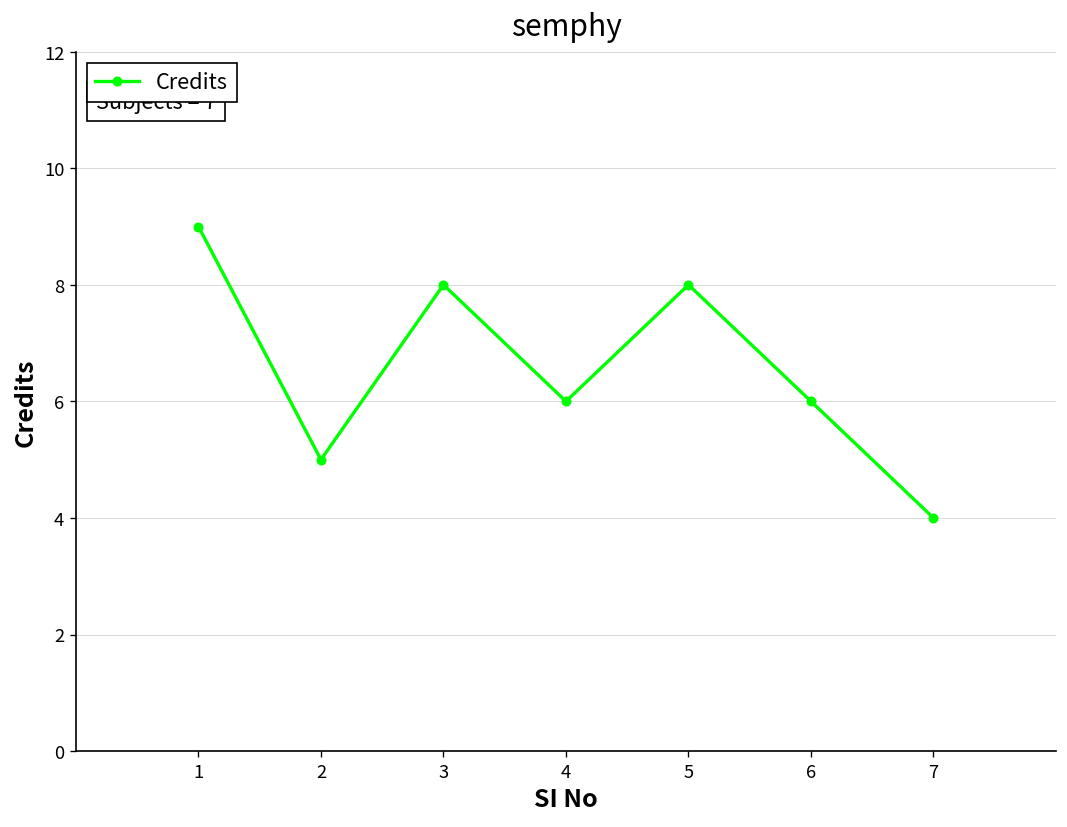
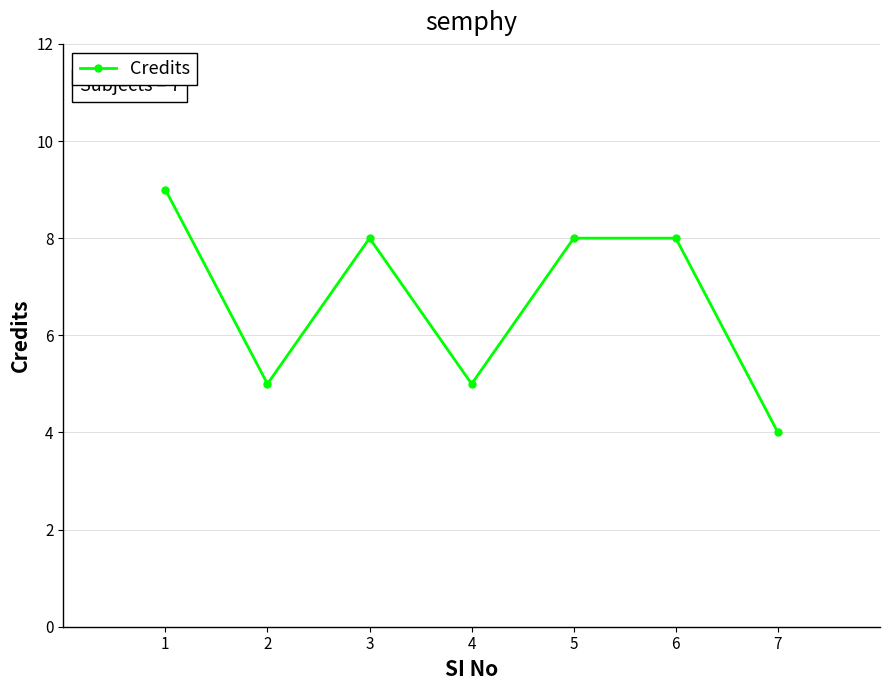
  {
    "1": 9,
    "2": 5,
    "3": 8,
-   "4": 6,
+   "4": 5,
    "5": 8,
-   "6": 6,
+   "6": 8,
    "7": 4
  }
